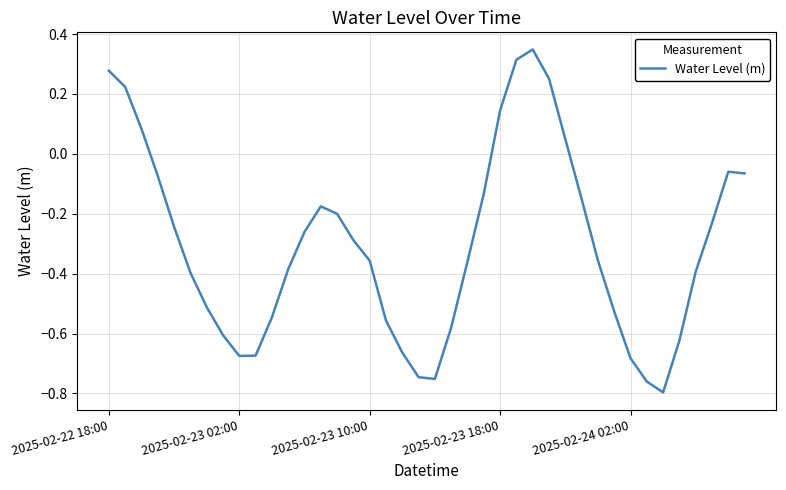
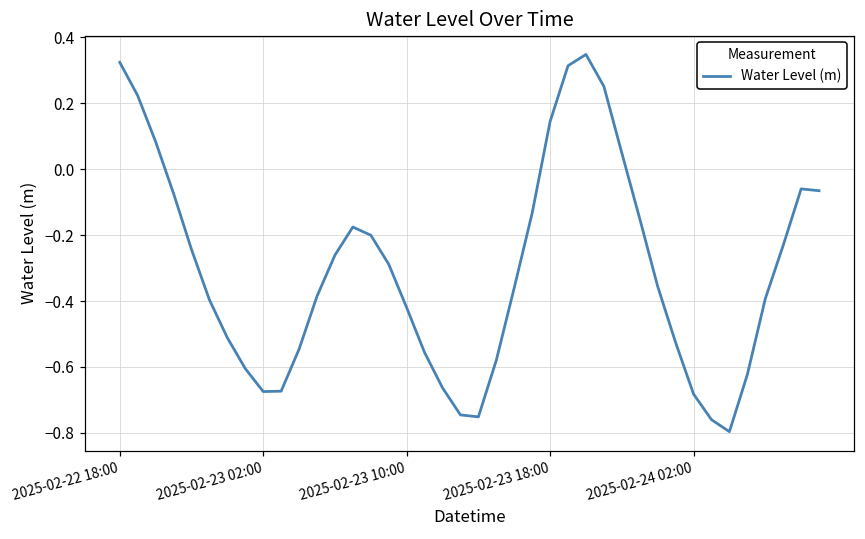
  {
-   "2025-02-22 18:00": 0.28,
+   "2025-02-22 18:00": 0.32,
    "2025-02-23 02:00": -0.67,
-   "2025-02-23 10:00": -0.36,
+   "2025-02-23 10:00": -0.42,
    "2025-02-23 18:00": 0.15,
    "2025-02-24 02:00": -0.68
  }
